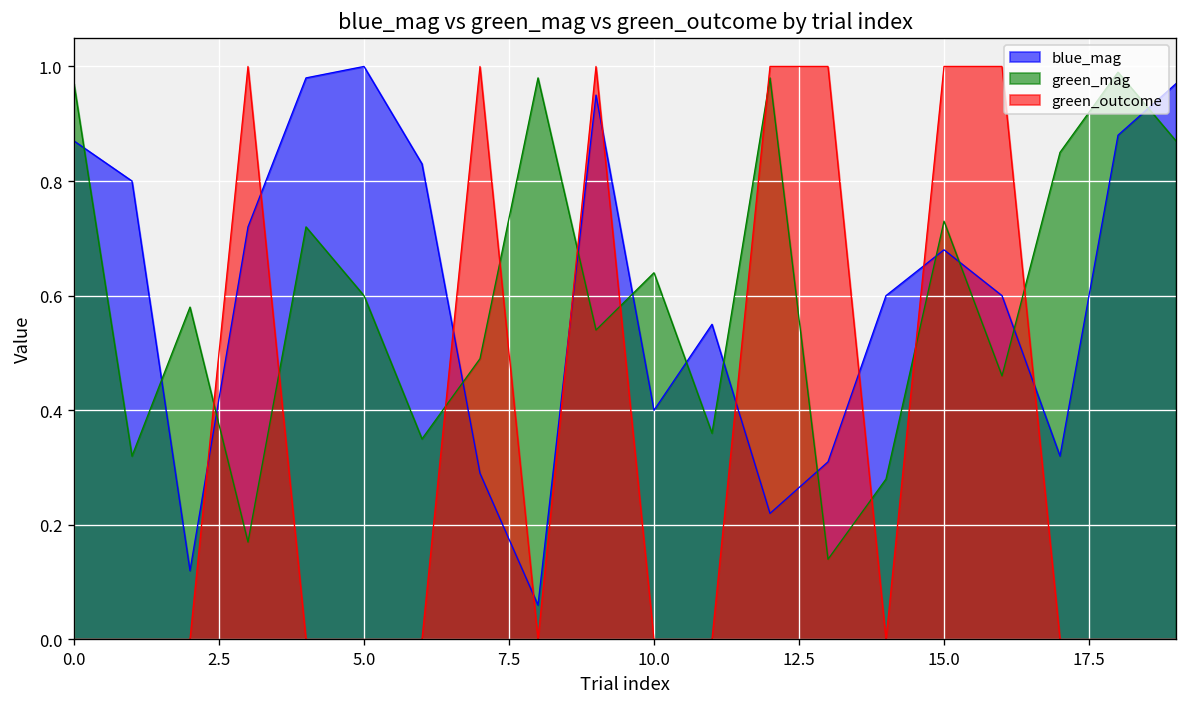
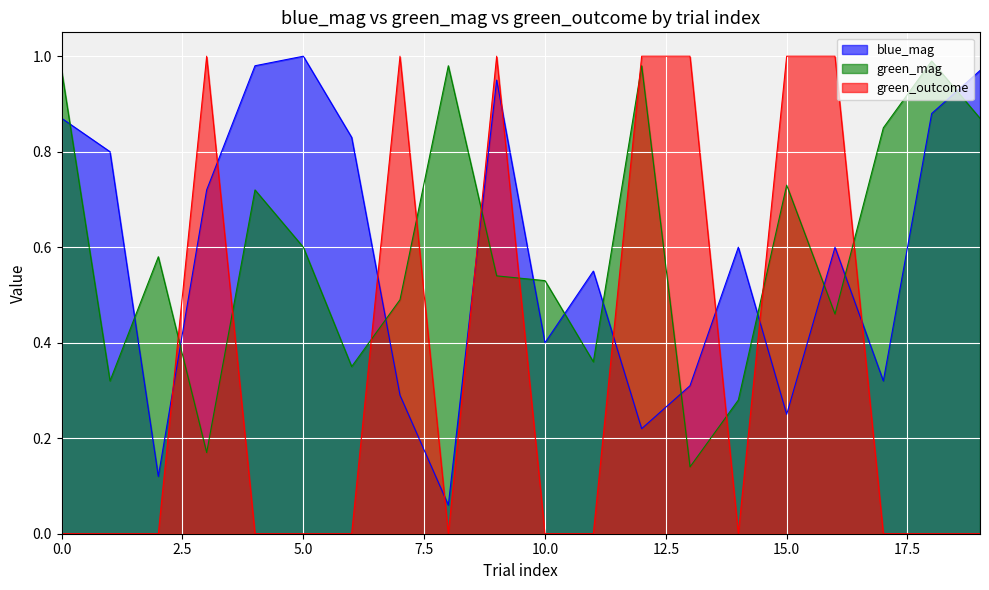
  {
    "blue_mag": {
      "0.0": 0.87,
      "5.0": 1.00,
      "10.0": 0.40,
-     "15.0": 0.68
+     "15.0": 0.25
    },
    "green_mag": {
      "0.0": 0.97,
      "5.0": 0.60,
-     "10.0": 0.64,
+     "10.0": 0.53,
      "15.0": 0.73
    },
    "green_outcome": {
      "0.0": 0.00,
      "5.0": 0.00,
      "10.0": 0.00,
      "15.0": 1.00
    }
  }
